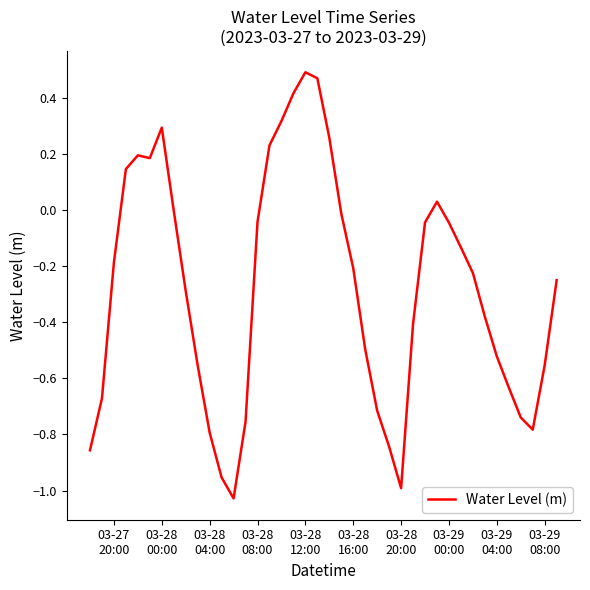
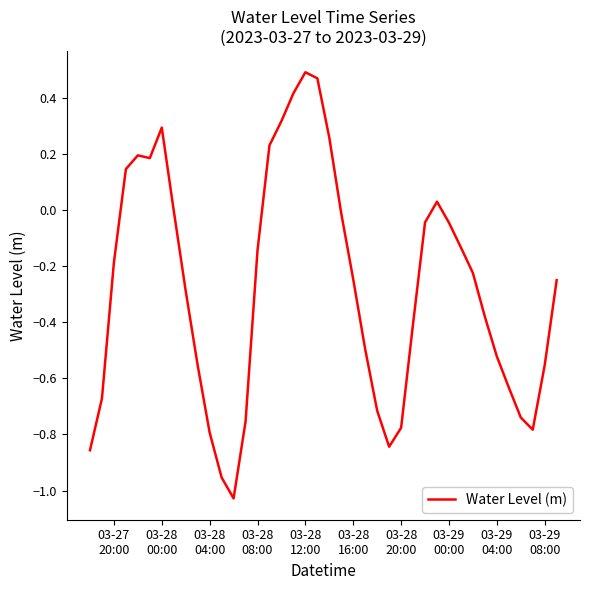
  {
    "03-27 20:00": -0.19,
    "03-28 00:00": 0.29,
    "03-28 04:00": -0.79,
-   "03-28 08:00": -0.04,
+   "03-28 08:00": -0.14,
    "03-28 12:00": 0.49,
-   "03-28 16:00": -0.21,
-   "03-28 20:00": -0.99,
+   "03-28 16:00": -0.25,
+   "03-28 20:00": -0.78,
    "03-29 00:00": -0.05,
    "03-29 04:00": -0.52,
    "03-29 08:00": -0.55
  }
